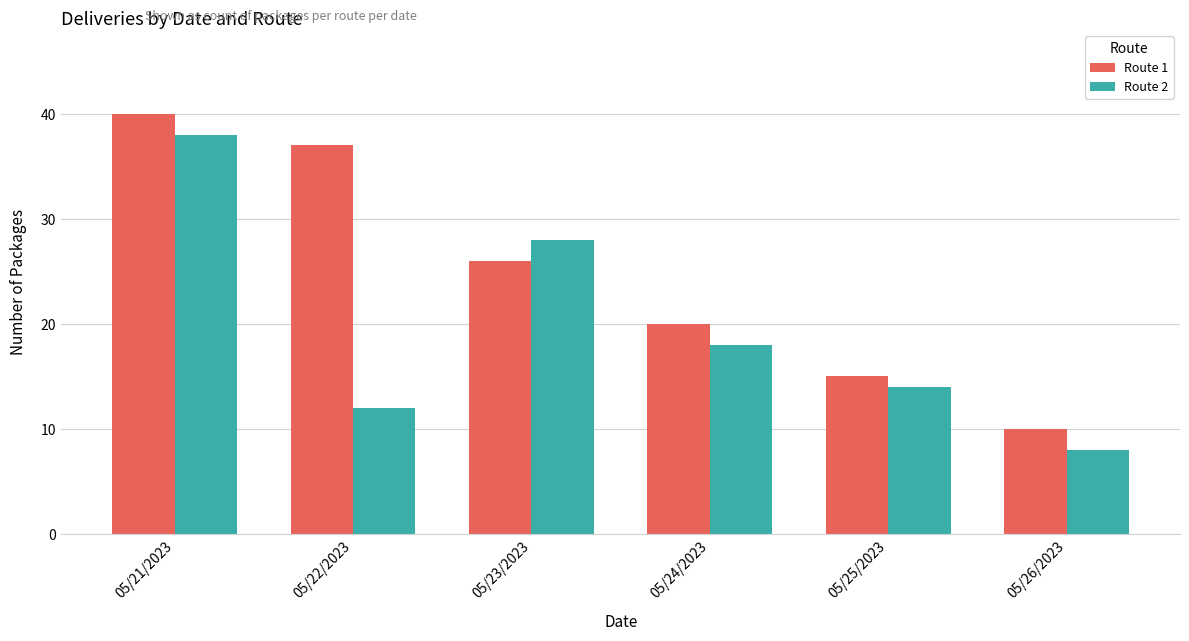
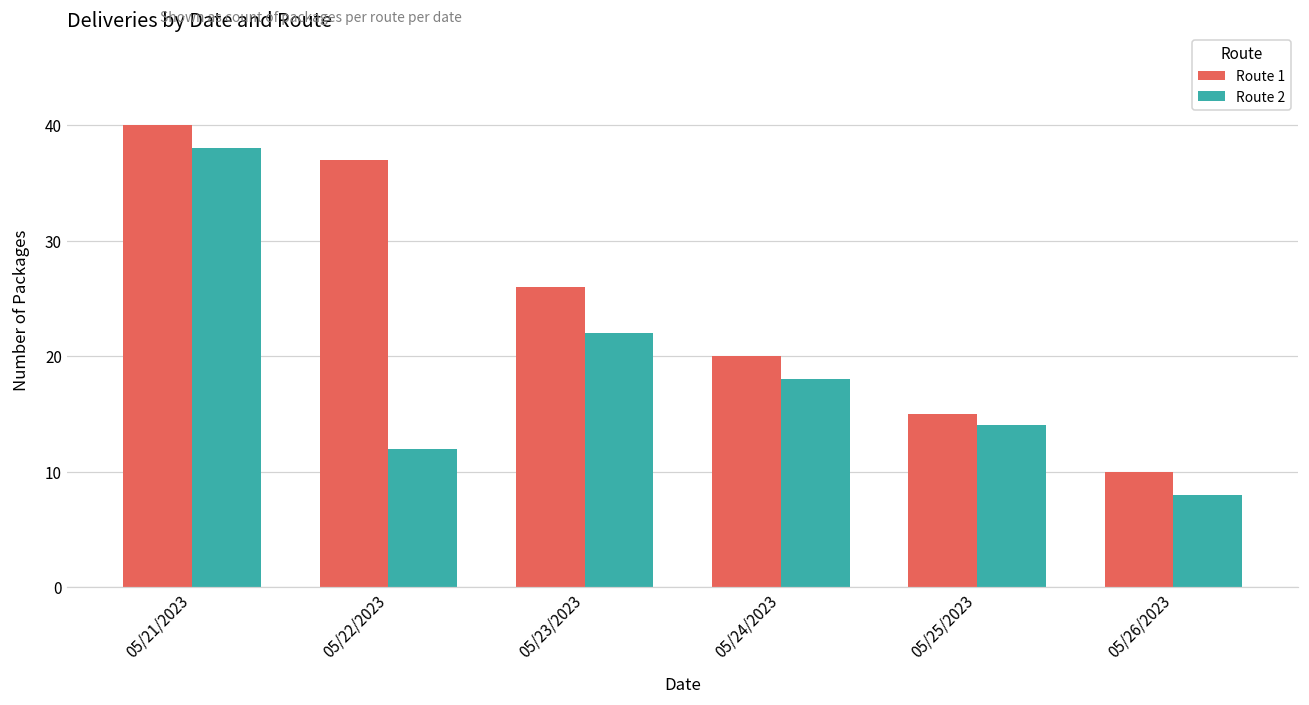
  {
    "Route 1": {
      "05/21/2023": 40,
      "05/22/2023": 37,
      "05/23/2023": 26,
      "05/24/2023": 20,
      "05/25/2023": 15,
      "05/26/2023": 10
    },
    "Route 2": {
      "05/21/2023": 38,
      "05/22/2023": 12,
-     "05/23/2023": 28,
+     "05/23/2023": 22,
      "05/24/2023": 18,
      "05/25/2023": 14,
      "05/26/2023": 8
    }
  }
